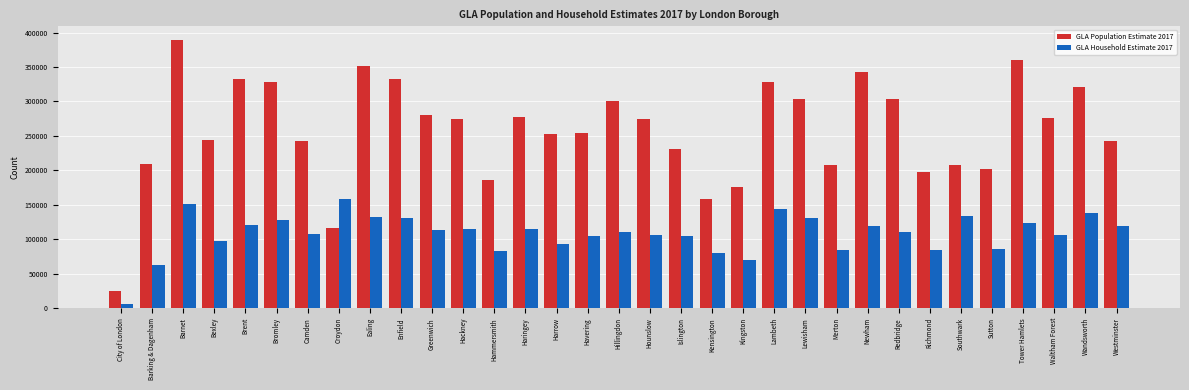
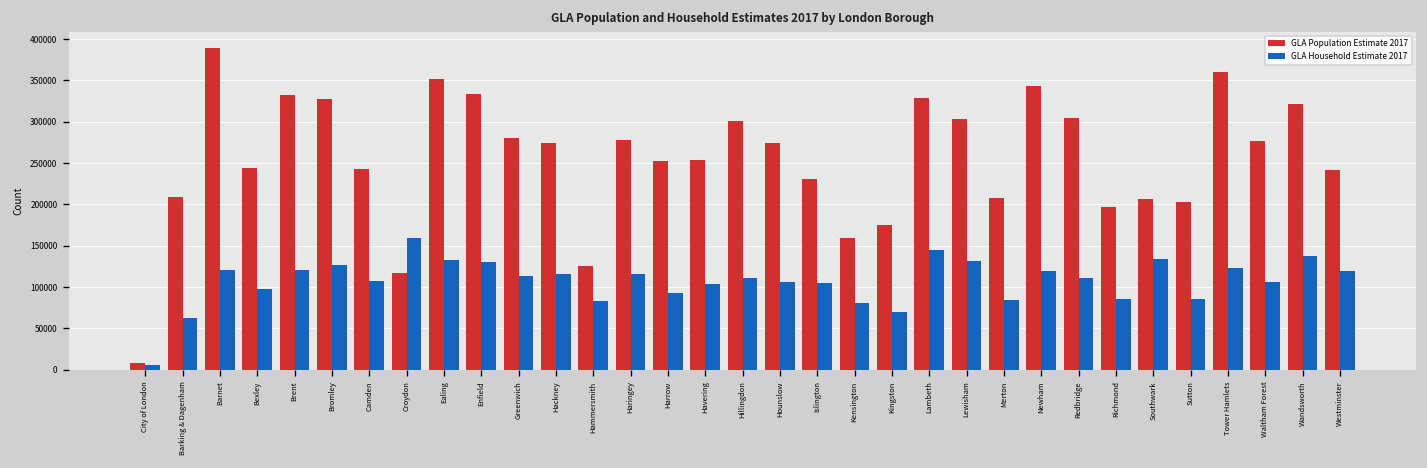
  {
    "GLA Population Estimate 2017": {
-     "City of London": 20000,
+     "City of London": 10000,
      "Barking & Dagenham": 210000,
      "Barnet": 390000,
      "Bexley": 240000,
      "Brent": 330000,
      "Bromley": 330000,
      "Camden": 240000,
      "Croydon": 120000,
      "Ealing": 350000,
      "Enfield": 330000,
      "Greenwich": 280000,
      "Hackney": 270000,
-     "Hammersmith": 190000,
+     "Hammersmith": 130000,
      "Haringey": 280000,
      "Harrow": 250000,
      "Havering": 250000,
      "Hillingdon": 300000,
      "Hounslow": 270000,
      "Islington": 230000,
      "Kensington": 160000,
      "Kingston": 180000,
      "Lambeth": 330000,
      "Lewisham": 300000,
      "Merton": 210000,
      "Newham": 340000,
      "Redbridge": 300000,
      "Richmond": 200000,
      "Southwark": 210000,
      "Sutton": 200000,
      "Tower Hamlets": 360000,
      "Waltham Forest": 280000,
      "Wandsworth": 320000,
      "Westminster": 240000
    },
    "GLA Household Estimate 2017": {
      "City of London": 10000,
      "Barking & Dagenham": 60000,
-     "Barnet": 150000,
+     "Barnet": 120000,
      "Bexley": 100000,
      "Brent": 120000,
      "Bromley": 130000,
      "Camden": 110000,
      "Croydon": 160000,
      "Ealing": 130000,
      "Enfield": 130000,
      "Greenwich": 110000,
      "Hackney": 120000,
      "Hammersmith": 80000,
      "Haringey": 120000,
      "Harrow": 90000,
      "Havering": 100000,
      "Hillingdon": 110000,
      "Hounslow": 110000,
      "Islington": 110000,
      "Kensington": 80000,
      "Kingston": 70000,
      "Lambeth": 140000,
      "Lewisham": 130000,
      "Merton": 80000,
      "Newham": 120000,
      "Redbridge": 110000,
      "Richmond": 90000,
      "Southwark": 130000,
      "Sutton": 90000,
      "Tower Hamlets": 120000,
      "Waltham Forest": 110000,
      "Wandsworth": 140000,
      "Westminster": 120000
    }
  }
